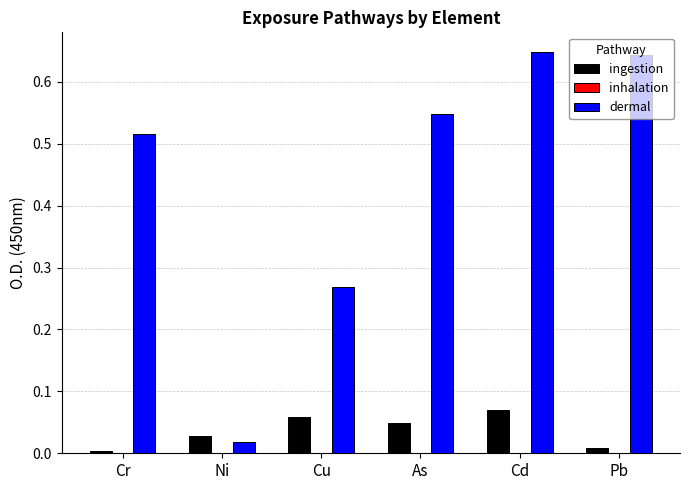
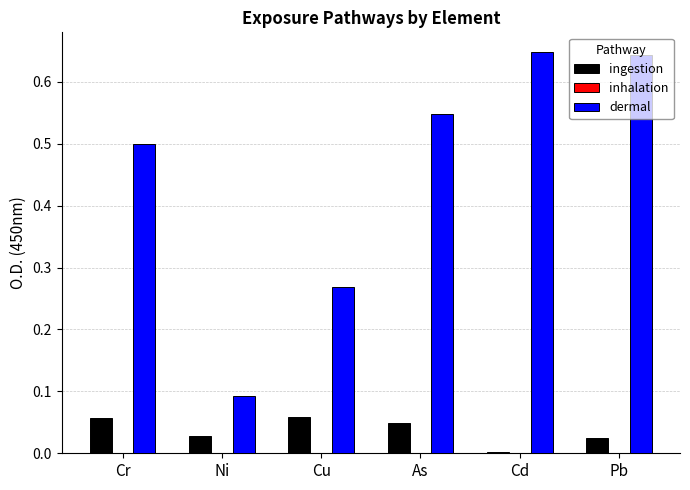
  {
    "ingestion": {
-     "Cr": 0.00,
+     "Cr": 0.06,
      "Ni": 0.03,
      "Cu": 0.06,
      "As": 0.05,
-     "Cd": 0.07,
-     "Pb": 0.01
+     "Cd": 0.00,
+     "Pb": 0.03
    },
    "dermal": {
-     "Cr": 0.52,
-     "Ni": 0.02,
+     "Cr": 0.50,
+     "Ni": 0.09,
      "Cu": 0.27,
      "As": 0.55,
      "Cd": 0.65
    }
  }
